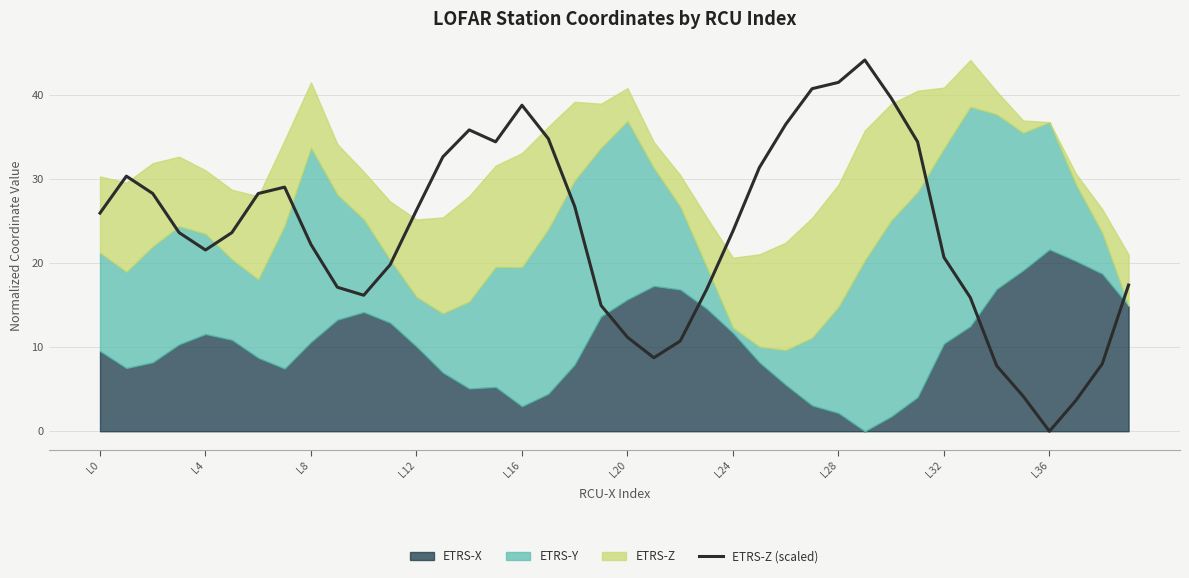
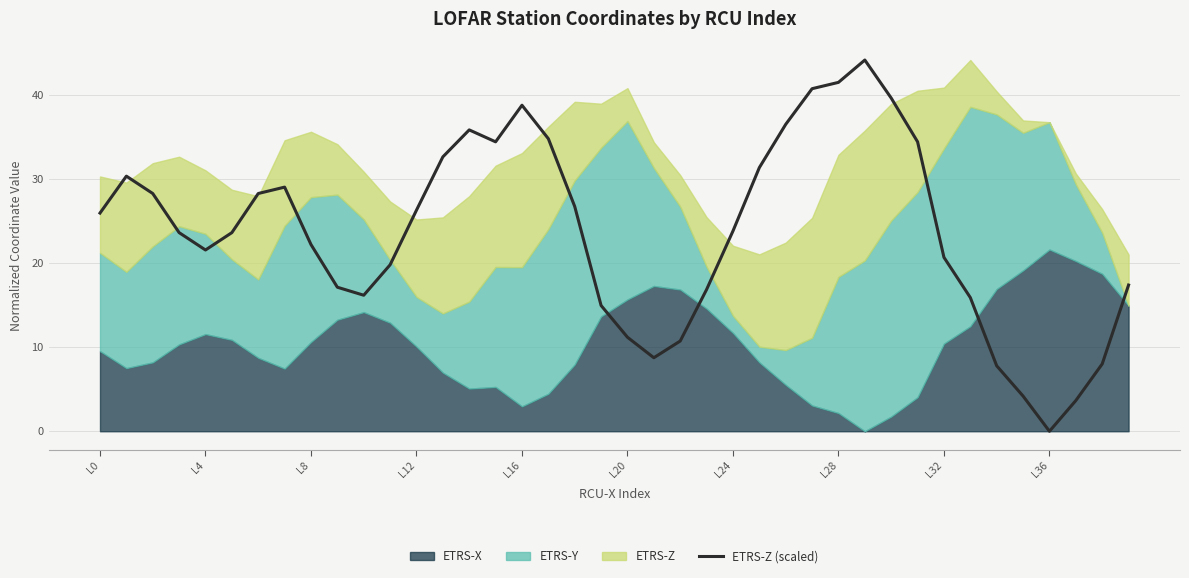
  {
    "ETRS-Y": {
      "L0": 12,
      "L4": 12,
-     "L8": 23,
+     "L8": 17,
      "L12": 6,
      "L16": 17,
      "L20": 21,
-     "L24": 1,
-     "L28": 13,
+     "L24": 2,
+     "L28": 16,
      "L32": 23
    },
    "ETRS-Z": {
      "L0": 9,
      "L4": 8,
      "L8": 8,
      "L12": 9,
      "L16": 14,
      "L20": 4,
      "L24": 8,
      "L28": 15,
      "L32": 7
    }
  }
